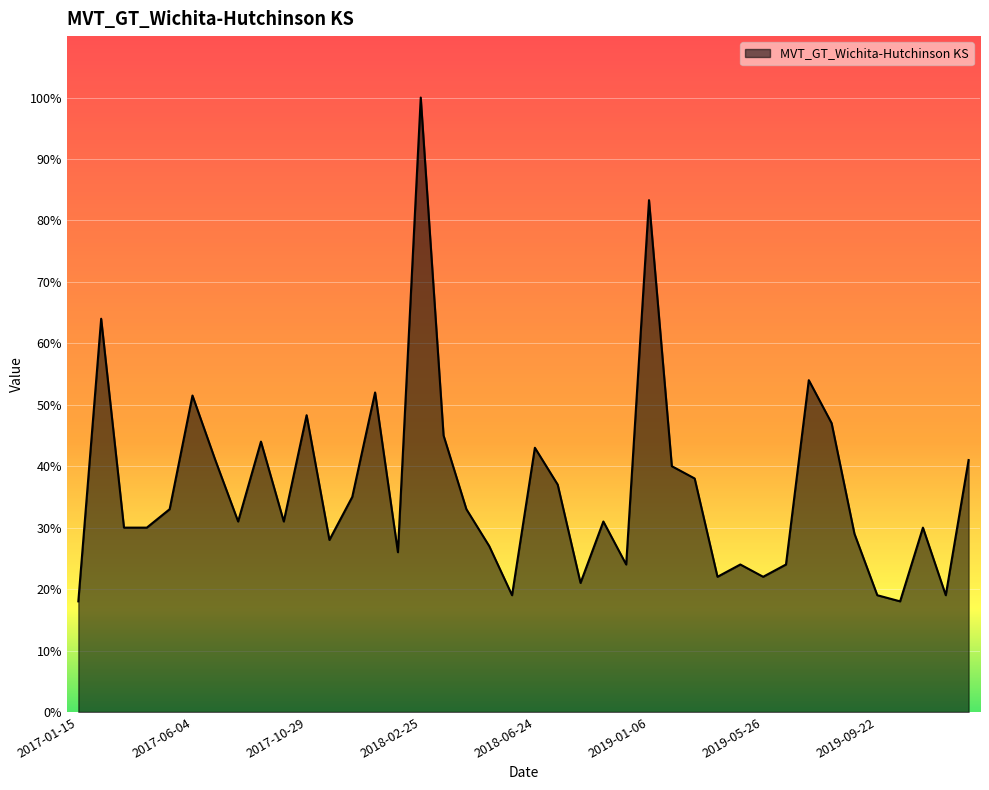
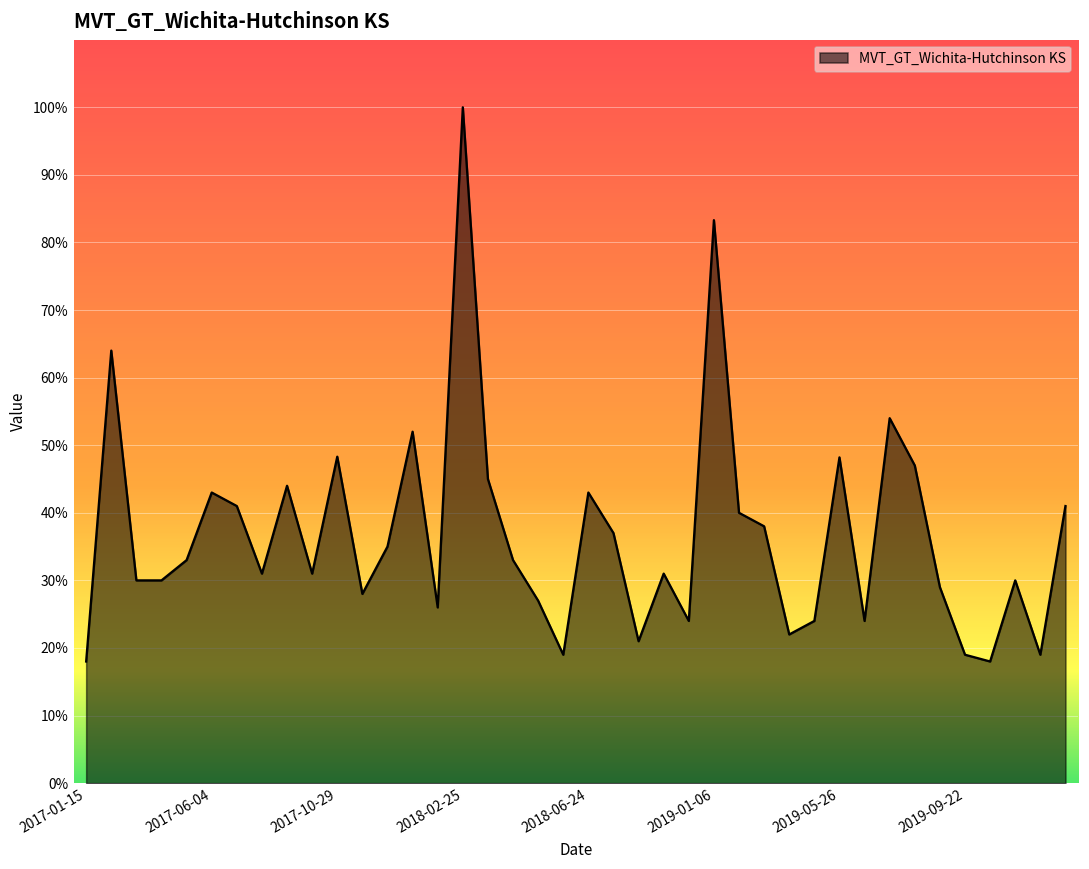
  {
    "2017-01-15": "18%",
-   "2017-06-04": "52%",
+   "2017-06-04": "43%",
    "2017-10-29": "48%",
    "2018-02-25": "100%",
    "2018-06-24": "43%",
    "2019-01-06": "83%",
-   "2019-05-26": "22%",
+   "2019-05-26": "48%",
    "2019-09-22": "19%"
  }
